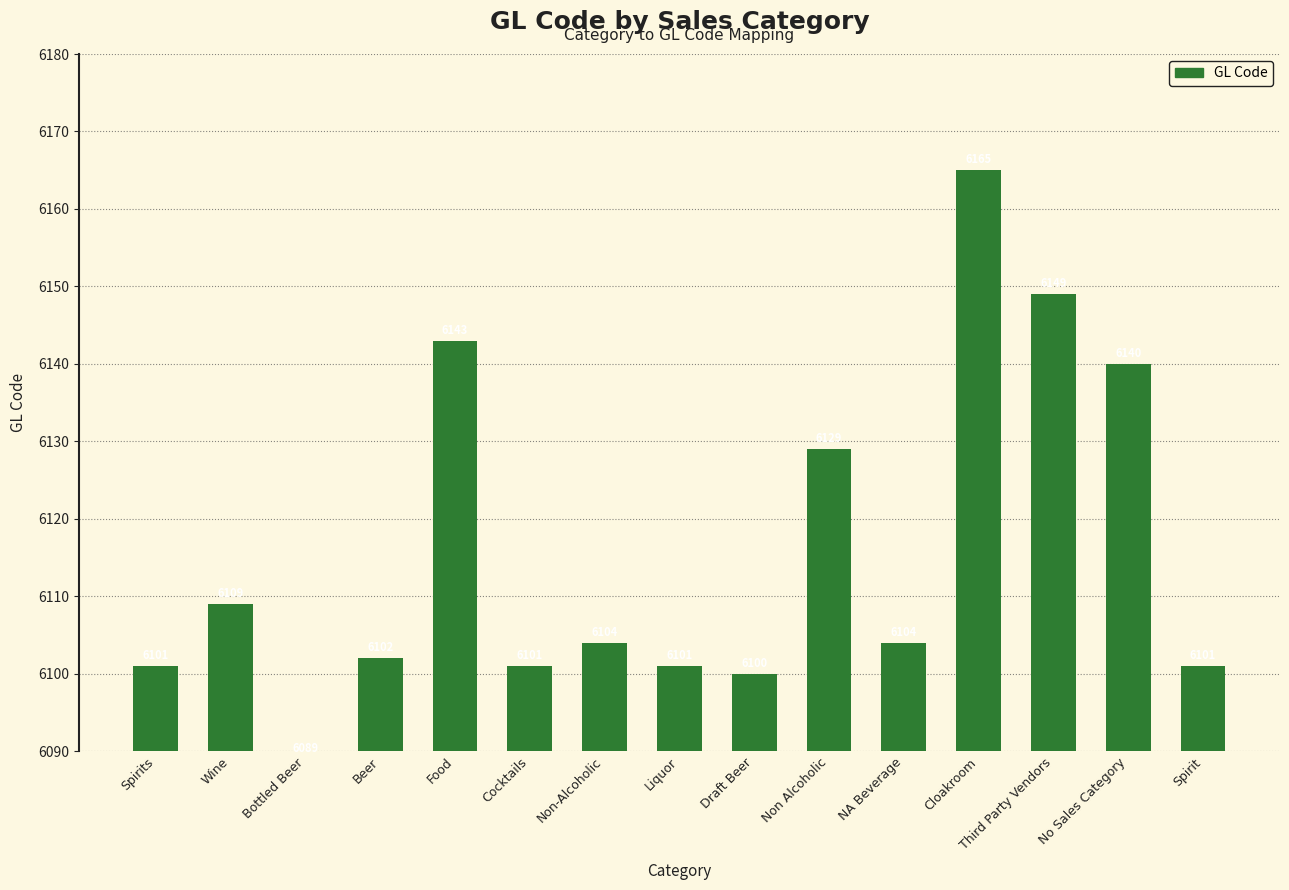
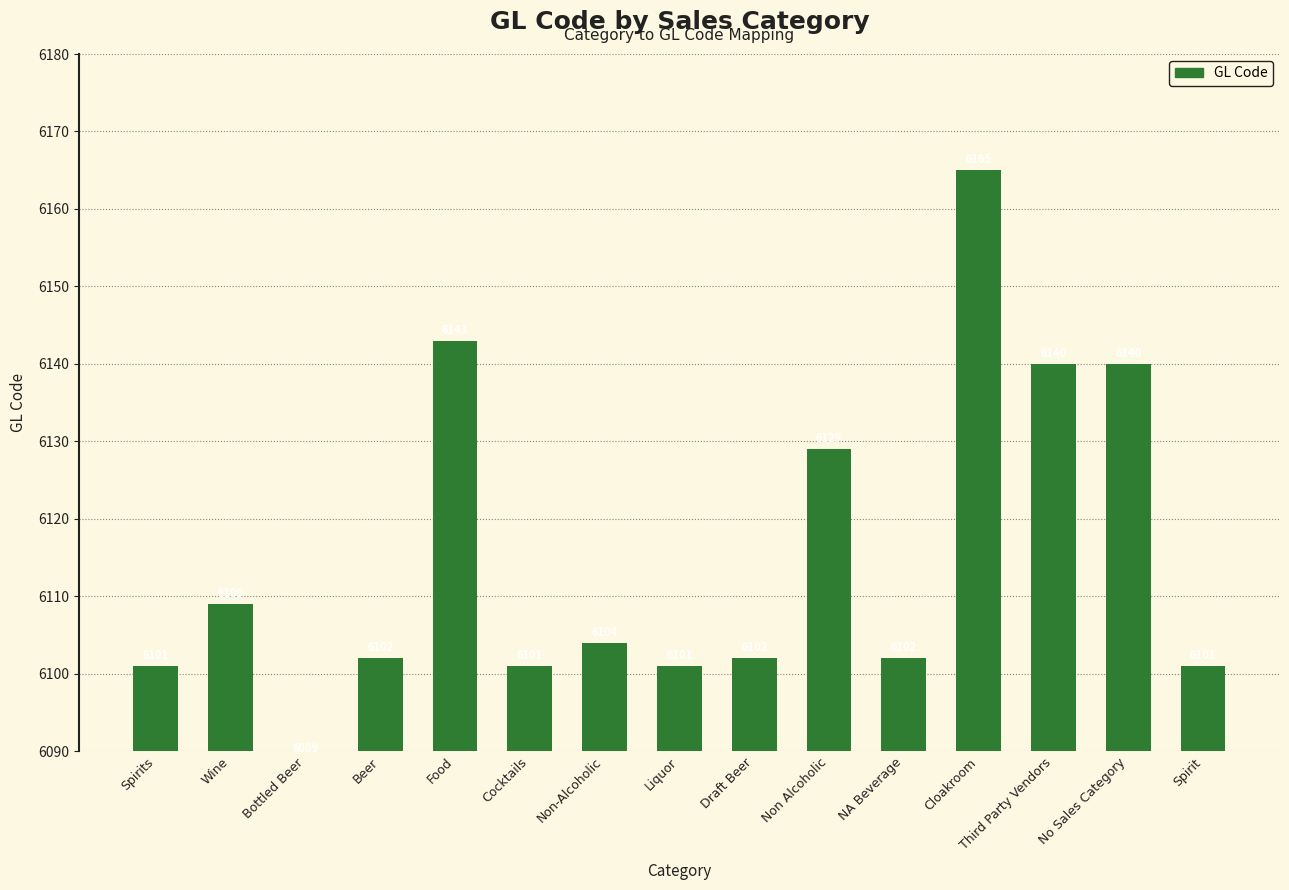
  {
    "Spirits": 6101,
    "Wine": 6109,
    "Beer": 6102,
    "Food": 6143,
    "Cocktails": 6101,
    "Non-Alcoholic": 6104,
    "Liquor": 6101,
-   "Draft Beer": 6100,
+   "Draft Beer": 6102,
    "Non Alcoholic": 6129,
-   "NA Beverage": 6104,
+   "NA Beverage": 6102,
    "Cloakroom": 6165,
-   "Third Party Vendors": 6149,
+   "Third Party Vendors": 6140,
    "No Sales Category": 6140,
    "Spirit": 6101
  }
